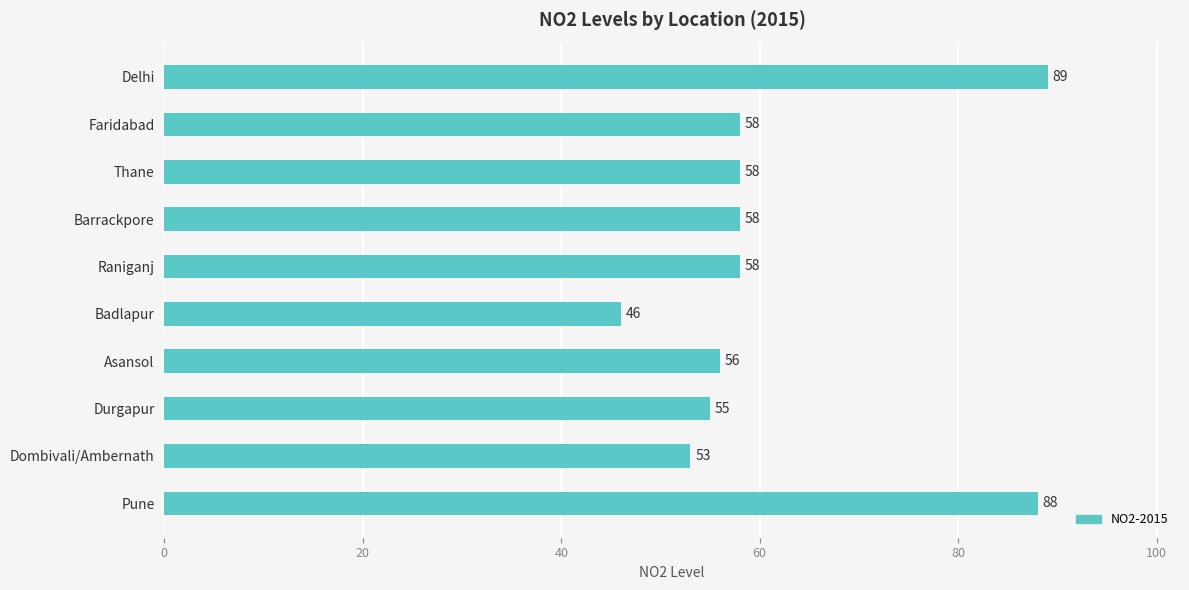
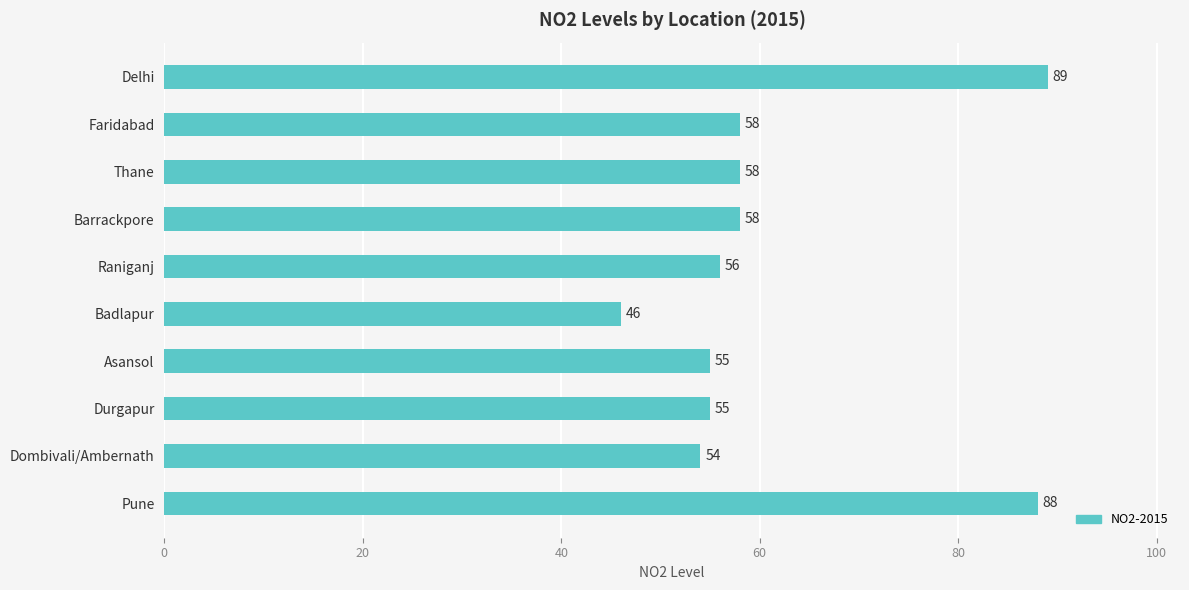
  {
    "Delhi": 89,
    "Faridabad": 58,
    "Thane": 58,
    "Barrackpore": 58,
-   "Raniganj": 58,
+   "Raniganj": 56,
    "Badlapur": 46,
-   "Asansol": 56,
+   "Asansol": 55,
    "Durgapur": 55,
-   "Dombivali/Ambernath": 53,
+   "Dombivali/Ambernath": 54,
    "Pune": 88
  }
